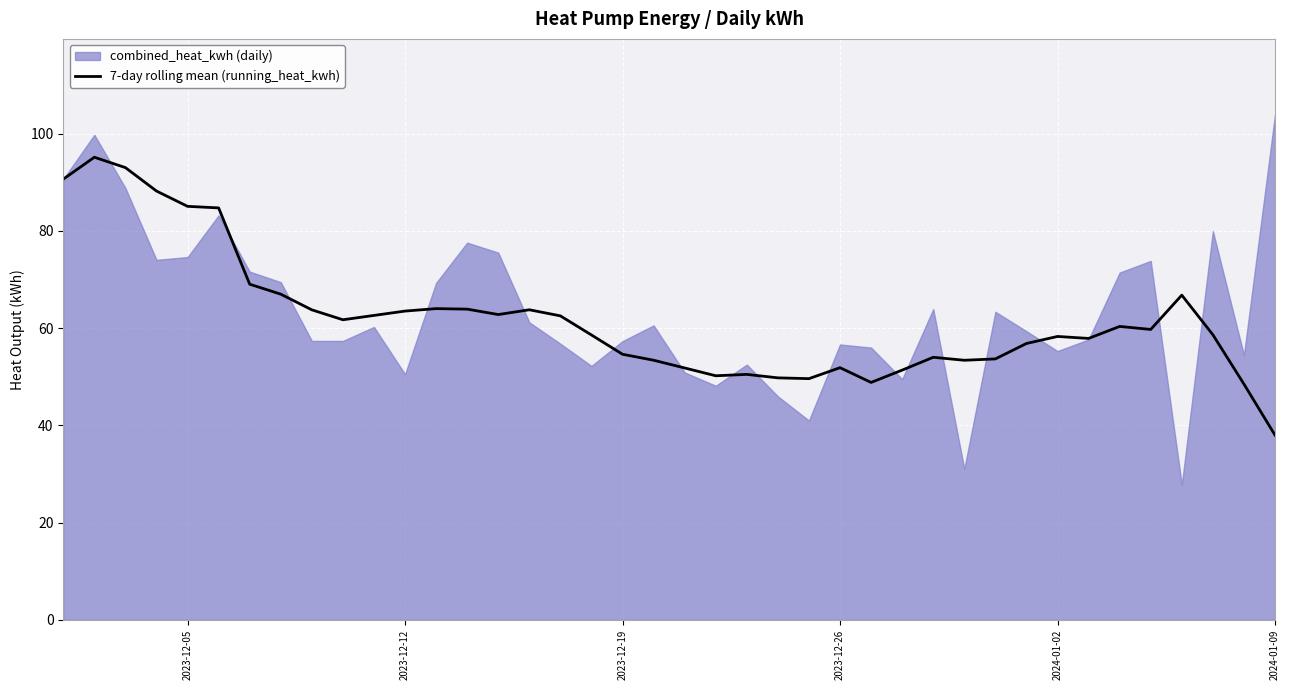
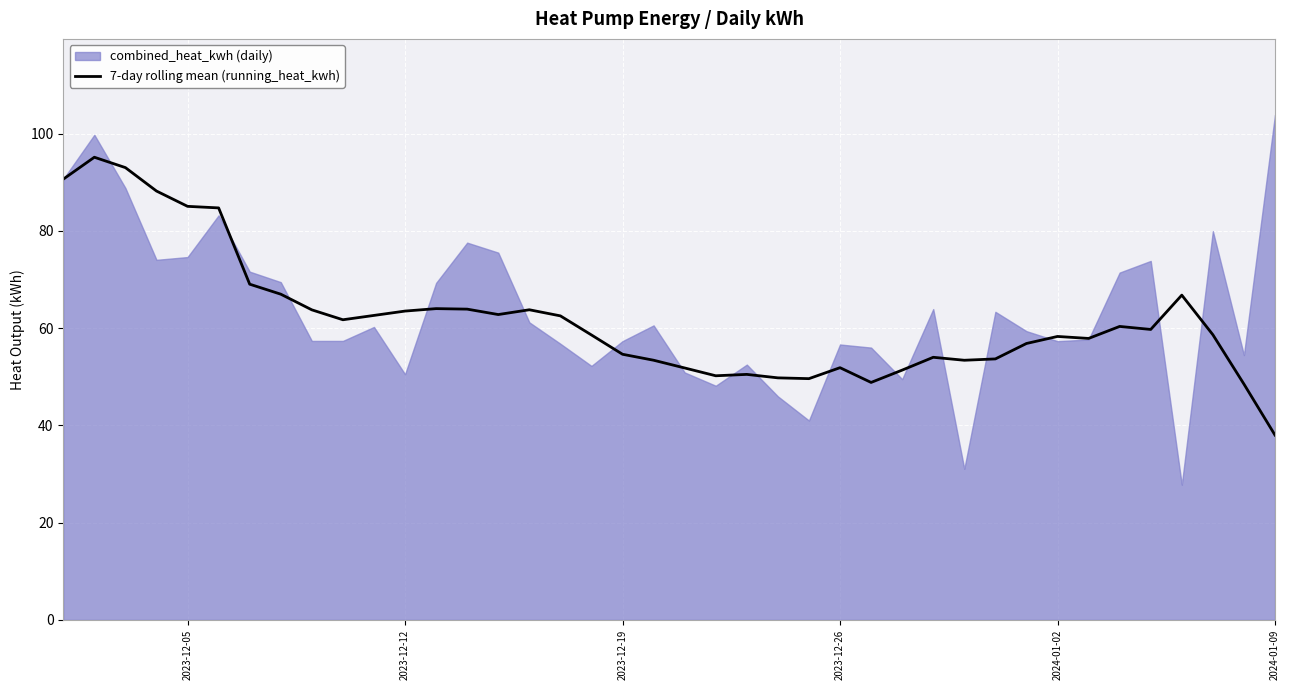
  {
    "7-day rolling mean (running_heat_kwh)": {
      "2023-12-05": 85,
      "2023-12-12": 64,
      "2023-12-19": 55,
      "2023-12-26": 52,
      "2024-01-02": 58,
      "2024-01-09": 38
    },
    "combined_heat_kwh (daily)": {
      "2023-12-05": 75,
      "2023-12-12": 51,
      "2023-12-19": 57,
      "2023-12-26": 57,
-     "2024-01-02": 55,
+     "2024-01-02": 57,
      "2024-01-09": 104
    }
  }
